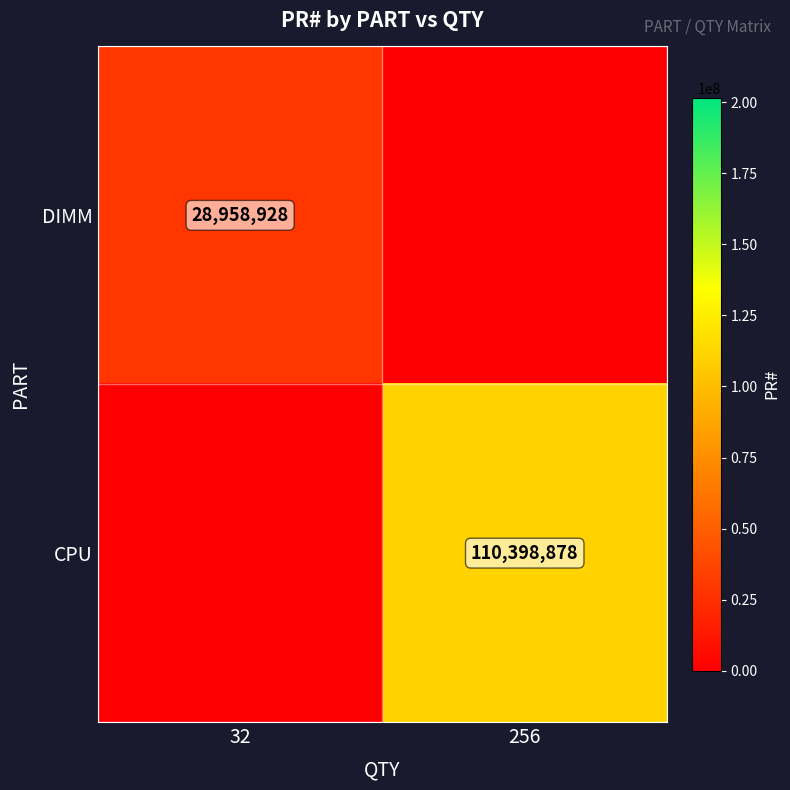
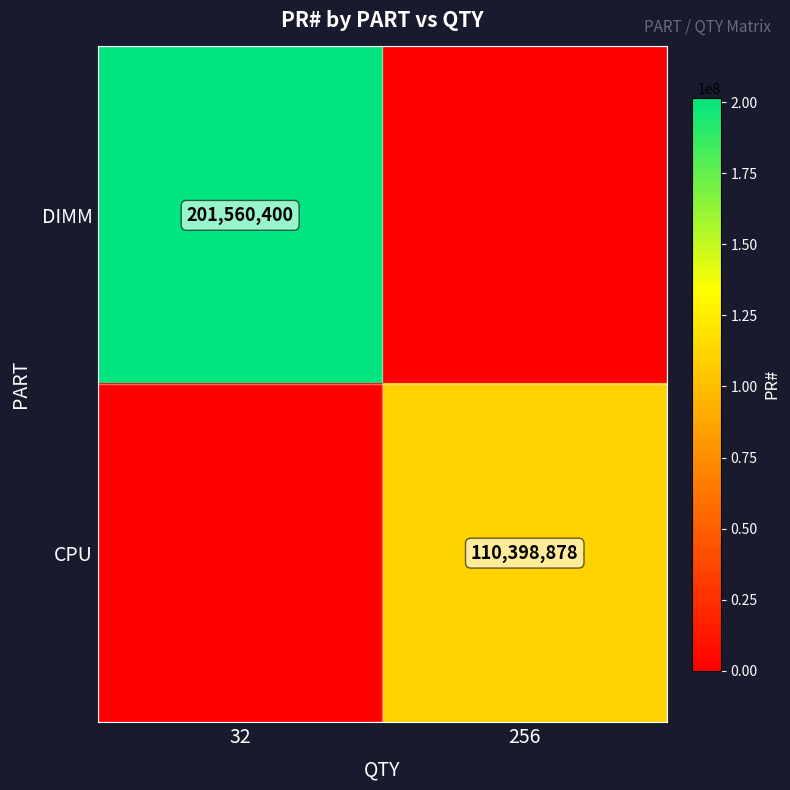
  {
    "DIMM": {
-     "32": "28,958,928"
+     "32": "201,560,400"
    }
  }
